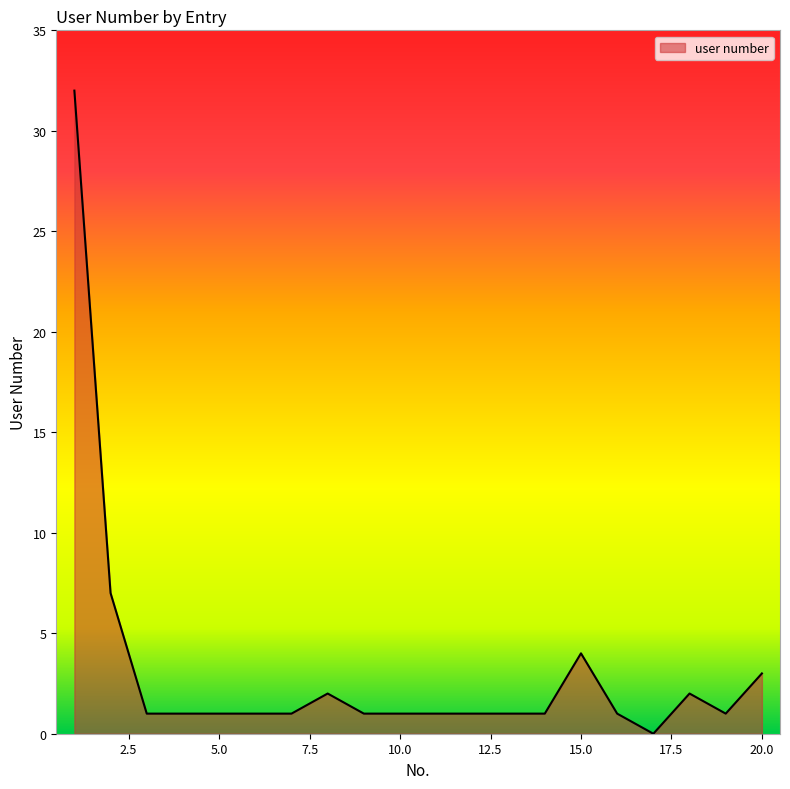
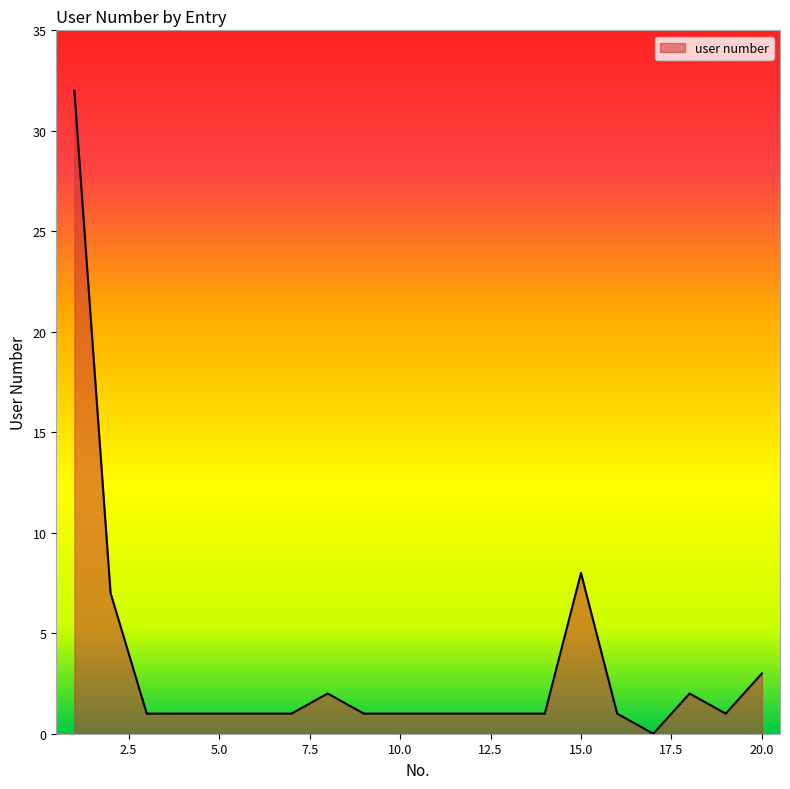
  {
    "5.0": 1,
    "10.0": 1,
-   "15.0": 4,
+   "15.0": 8,
    "20.0": 3
  }
